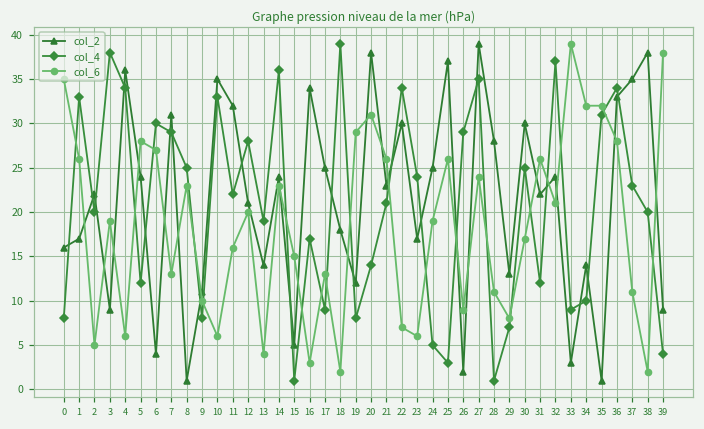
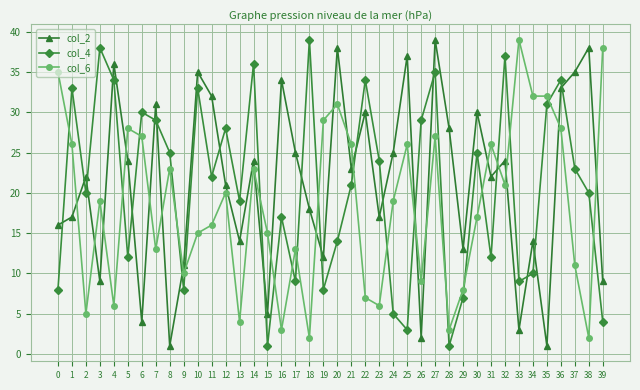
  {
    "col_6": {
      "1": 26,
      "2": 5,
      "3": 19,
      "4": 6,
      "5": 28,
      "6": 27,
      "7": 13,
      "8": 23,
      "9": 10,
-     "10": 6,
+     "10": 15,
      "11": 16,
      "12": 20,
      "13": 4,
      "14": 23,
      "15": 15,
      "16": 3,
      "17": 13,
      "18": 2,
      "19": 29,
      "20": 31,
      "21": 26,
      "22": 7,
      "23": 6,
      "24": 19,
      "25": 26,
      "26": 9,
-     "27": 24,
-     "28": 11,
+     "27": 27,
+     "28": 3,
      "29": 8,
      "30": 17,
      "31": 26,
      "32": 21,
      "33": 39,
      "34": 32,
      "35": 32,
      "36": 28,
      "37": 11,
      "38": 2,
      "39": 38
    }
  }
